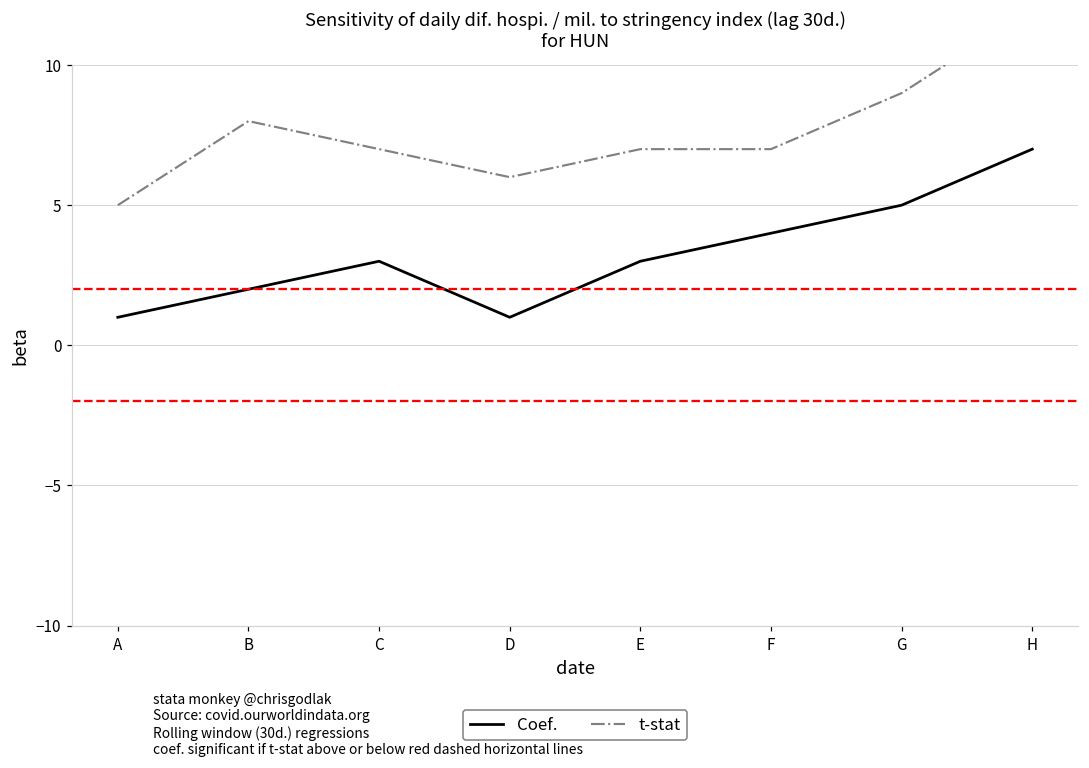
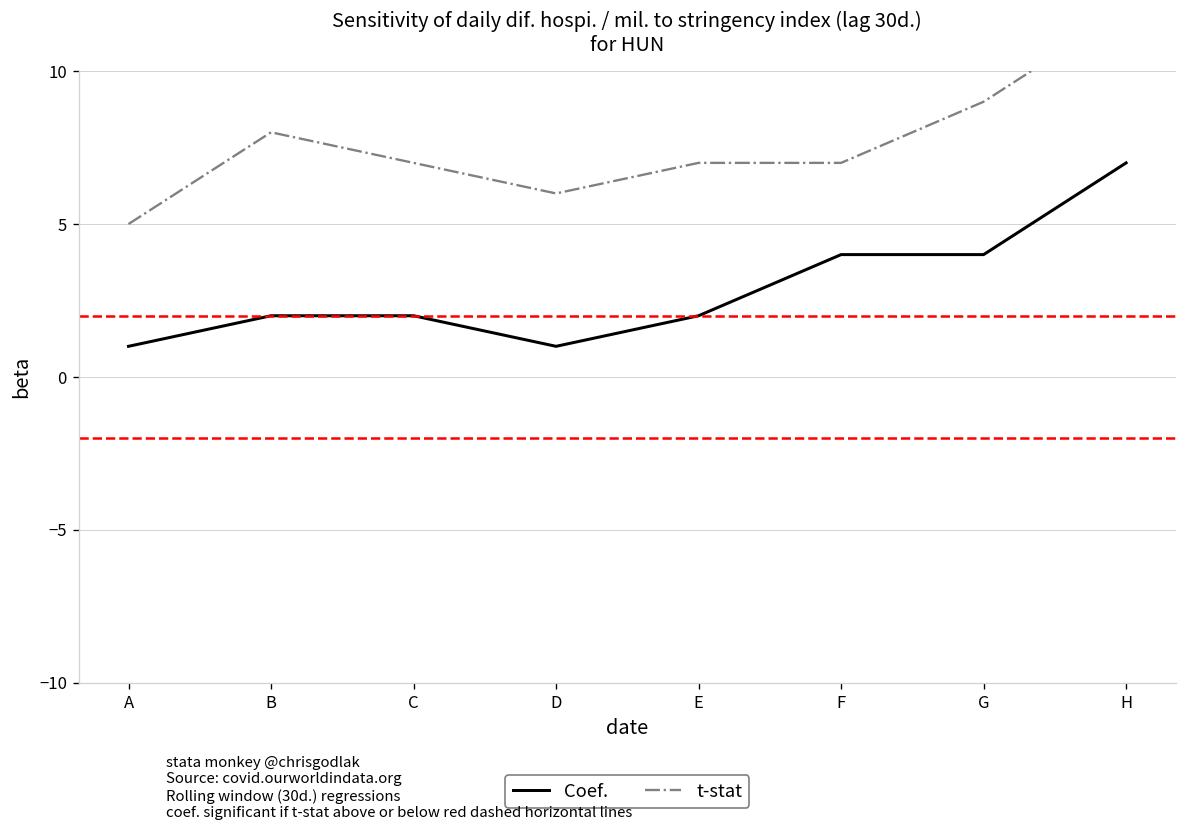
  {
    "Coef.": {
      "A": 1,
      "B": 2,
-     "C": 3,
+     "C": 2,
      "D": 1,
-     "E": 3,
+     "E": 2,
      "F": 4,
-     "G": 5,
+     "G": 4,
      "H": 7
    },
    "t-stat": {
      "A": 5,
      "B": 8,
      "C": 7,
      "D": 6,
      "E": 7,
      "F": 7,
      "G": 9
    }
  }
